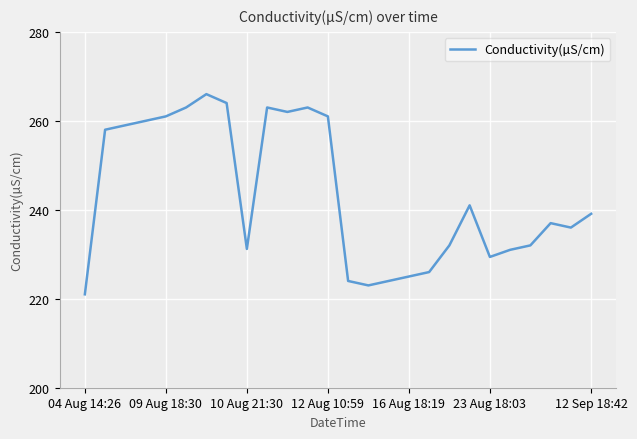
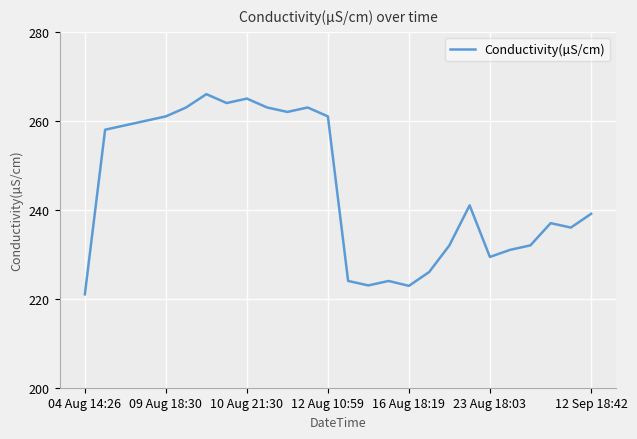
  {
    "04 Aug 14:26": 221,
    "09 Aug 18:30": 261,
-   "10 Aug 21:30": 231,
+   "10 Aug 21:30": 265,
    "12 Aug 10:59": 261,
-   "16 Aug 18:19": 225,
+   "16 Aug 18:19": 223,
    "23 Aug 18:03": 229,
    "12 Sep 18:42": 239
  }
